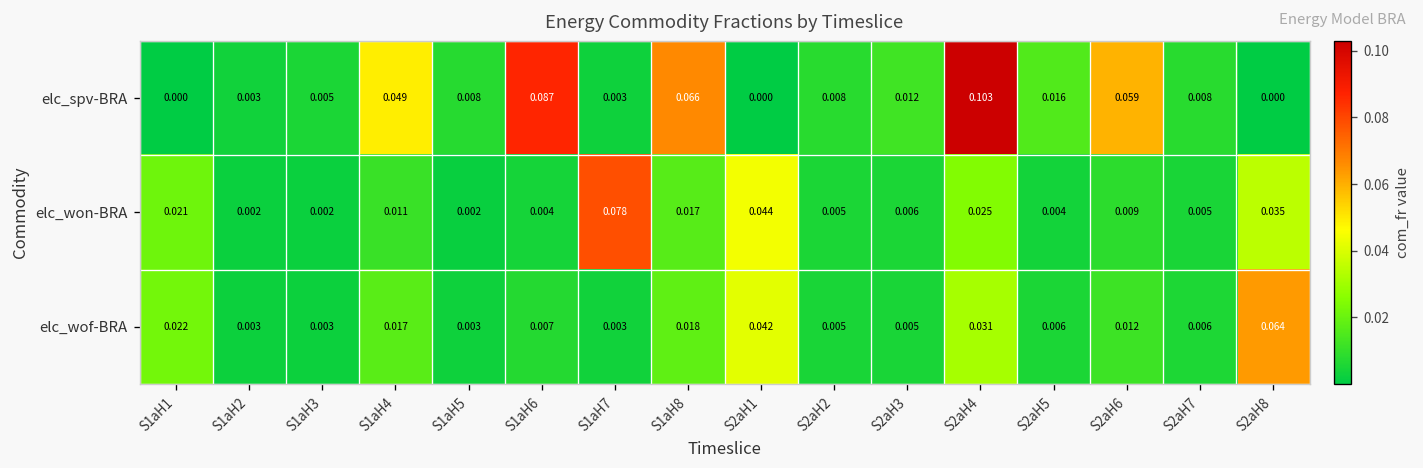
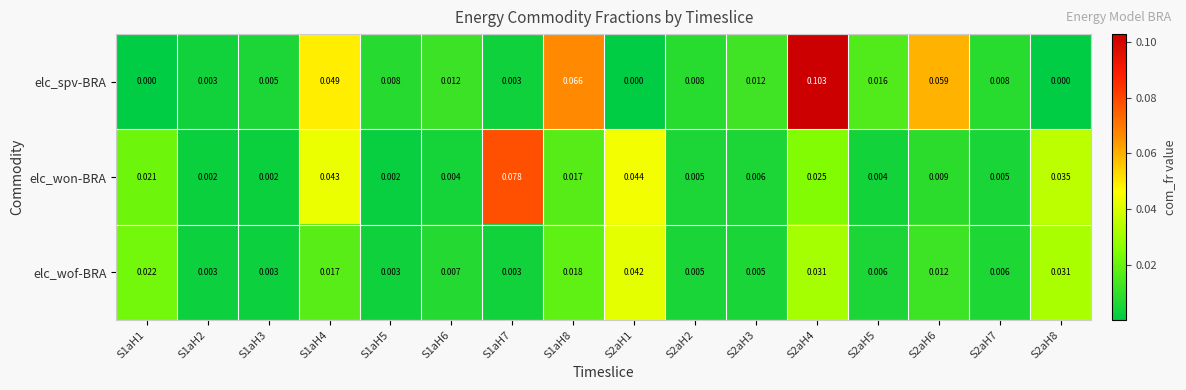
  {
    "elc_spv-BRA": {
      "S1aH1": 0.000,
      "S1aH2": 0.003,
      "S1aH3": 0.005,
      "S1aH4": 0.049,
      "S1aH5": 0.008,
-     "S1aH6": 0.087,
+     "S1aH6": 0.012,
      "S1aH7": 0.003,
      "S1aH8": 0.066,
      "S2aH1": 0.000,
      "S2aH2": 0.008,
      "S2aH3": 0.012,
      "S2aH4": 0.103,
      "S2aH5": 0.016,
      "S2aH6": 0.059,
      "S2aH7": 0.008,
      "S2aH8": 0.000
    },
    "elc_won-BRA": {
      "S1aH1": 0.021,
      "S1aH2": 0.002,
      "S1aH3": 0.002,
-     "S1aH4": 0.011,
+     "S1aH4": 0.043,
      "S1aH5": 0.002,
      "S1aH6": 0.004,
      "S1aH7": 0.078,
      "S1aH8": 0.017,
      "S2aH1": 0.044,
      "S2aH2": 0.005,
      "S2aH3": 0.006,
      "S2aH4": 0.025,
      "S2aH5": 0.004,
      "S2aH6": 0.009,
      "S2aH7": 0.005,
      "S2aH8": 0.035
    },
    "elc_wof-BRA": {
      "S1aH1": 0.022,
      "S1aH2": 0.003,
      "S1aH3": 0.003,
      "S1aH4": 0.017,
      "S1aH5": 0.003,
      "S1aH6": 0.007,
      "S1aH7": 0.003,
      "S1aH8": 0.018,
      "S2aH1": 0.042,
      "S2aH2": 0.005,
      "S2aH3": 0.005,
      "S2aH4": 0.031,
      "S2aH5": 0.006,
      "S2aH6": 0.012,
      "S2aH7": 0.006,
-     "S2aH8": 0.064
+     "S2aH8": 0.031
    }
  }
